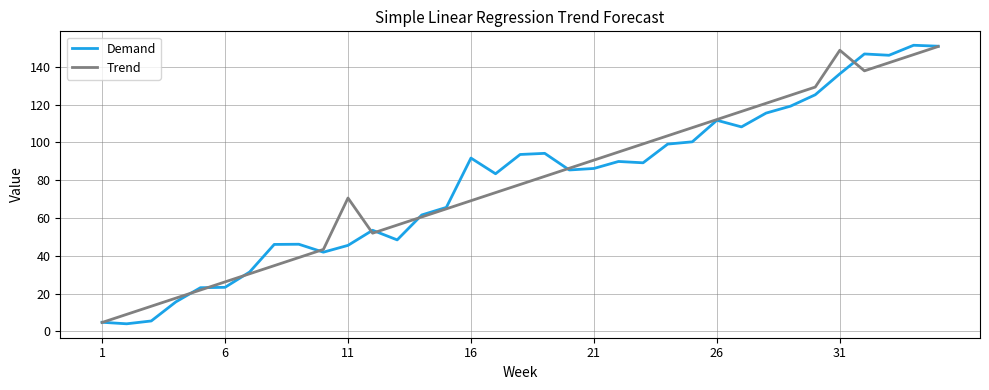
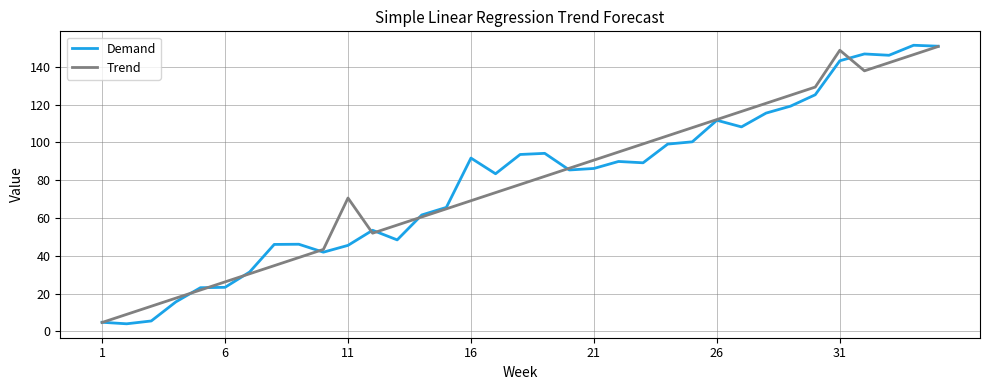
  {
    "Demand": {
      "6": 23,
      "11": 46,
      "16": 92,
      "21": 86,
-     "31": 136
+     "31": 143
    },
    "Trend": {
      "6": 26,
      "11": 71,
      "16": 69,
      "21": 91,
      "31": 149
    }
  }
